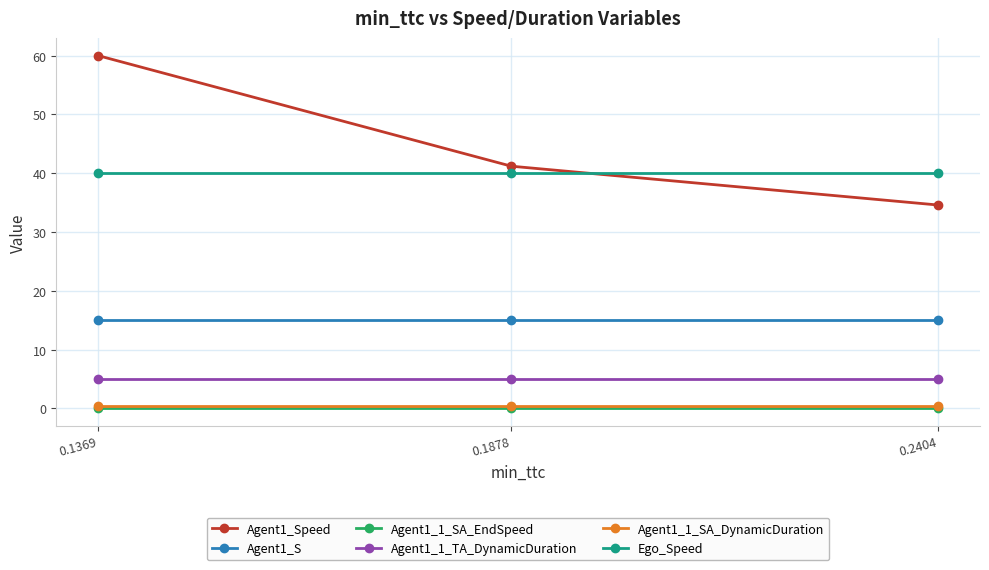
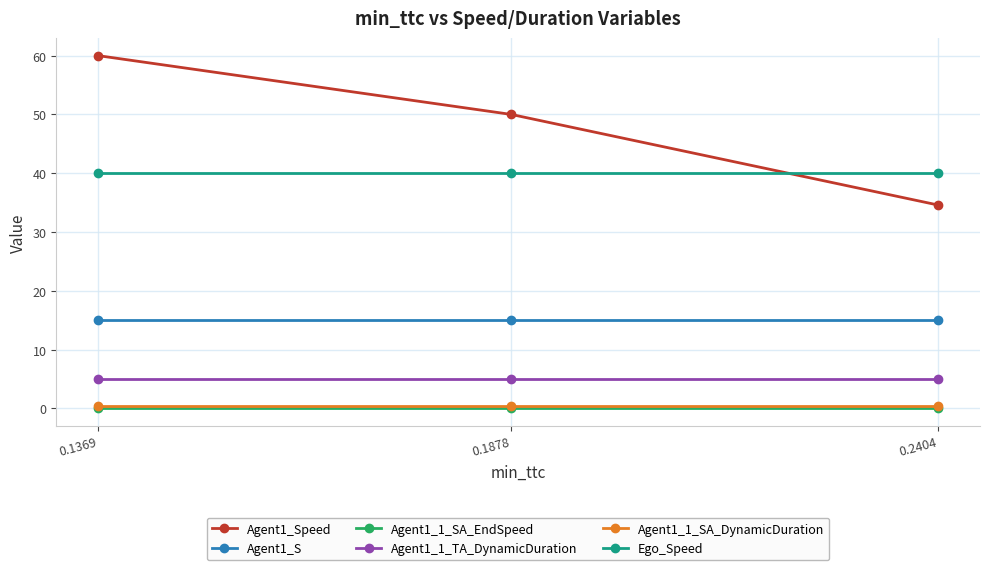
  {
    "Agent1_Speed": {
      "0.1369": 60,
-     "0.1878": 41,
+     "0.1878": 50,
      "0.2404": 35
    },
    "Agent1_S": {
      "0.1369": 15,
      "0.1878": 15,
      "0.2404": 15
    },
    "Agent1_1_TA_DynamicDuration": {
      "0.1369": 5,
      "0.1878": 5,
      "0.2404": 5
    },
    "Agent1_1_SA_DynamicDuration": {
      "0.1369": 1,
      "0.1878": 1,
      "0.2404": 1
    }
  }
